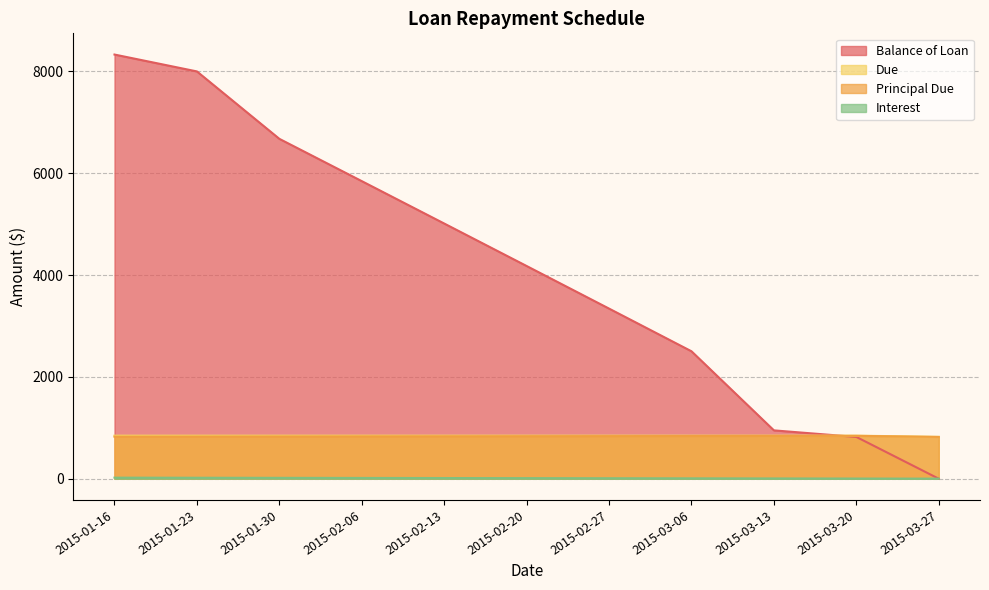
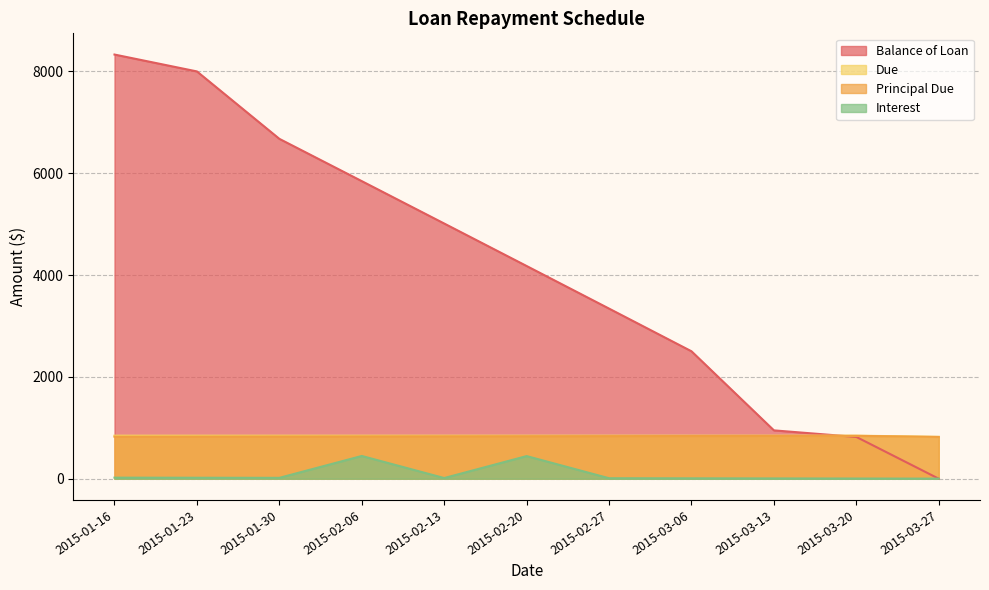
  {
    "Balance of Loan": {
      "2015-01-16": 8300,
      "2015-01-23": 8000,
      "2015-01-30": 6700,
      "2015-02-06": 5800,
      "2015-02-13": 5000,
      "2015-02-20": 4200,
      "2015-02-27": 3300,
      "2015-03-06": 2500,
      "2015-03-13": 900
    },
    "Interest": {
      "2015-01-16": 0,
      "2015-01-23": 0,
      "2015-01-30": 0,
-     "2015-02-06": 0,
+     "2015-02-06": 400,
      "2015-02-13": 0,
-     "2015-02-20": 0,
+     "2015-02-20": 400,
      "2015-02-27": 0,
      "2015-03-06": 0,
      "2015-03-13": 0,
      "2015-03-20": 0
    }
  }
